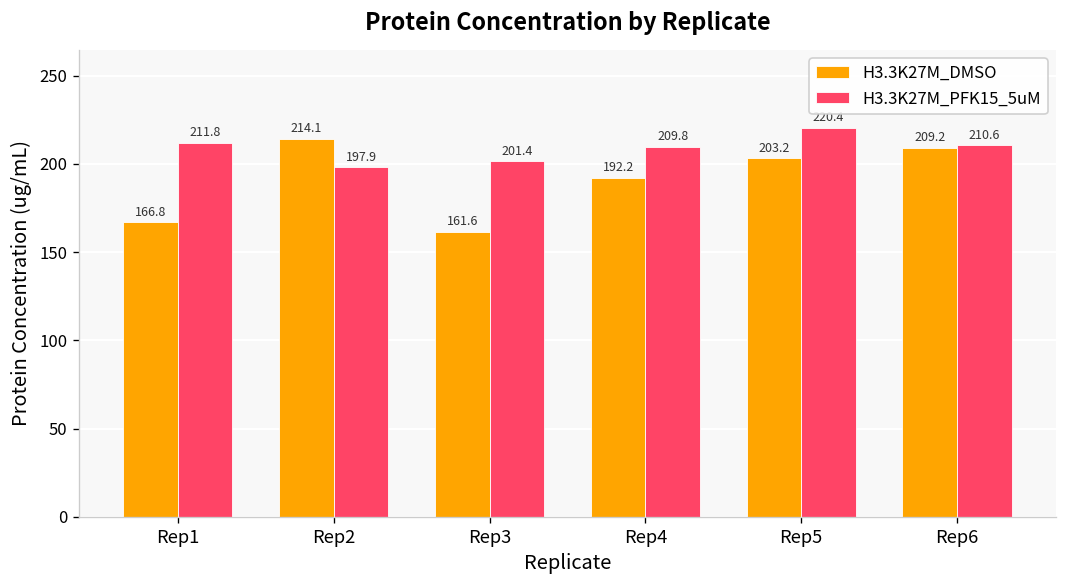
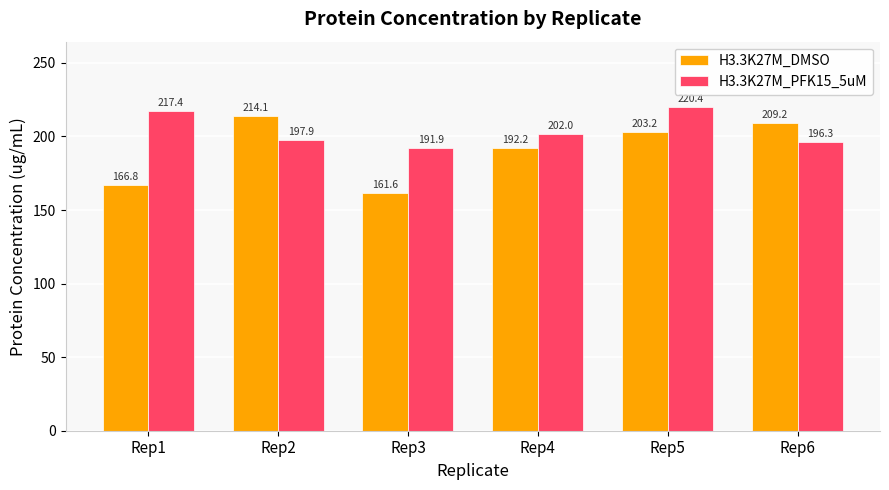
  {
    "H3.3K27M_DMSO": {
      "Rep1": 166.8,
      "Rep2": 214.1,
      "Rep3": 161.6,
      "Rep4": 192.2,
      "Rep5": 203.2,
      "Rep6": 209.2
    },
    "H3.3K27M_PFK15_5uM": {
-     "Rep1": 211.8,
+     "Rep1": 217.4,
      "Rep2": 197.9,
-     "Rep3": 201.4,
-     "Rep4": 209.8,
-     "Rep6": 210.6
+     "Rep3": 191.9,
+     "Rep4": 202.0,
+     "Rep6": 196.3
    }
  }
